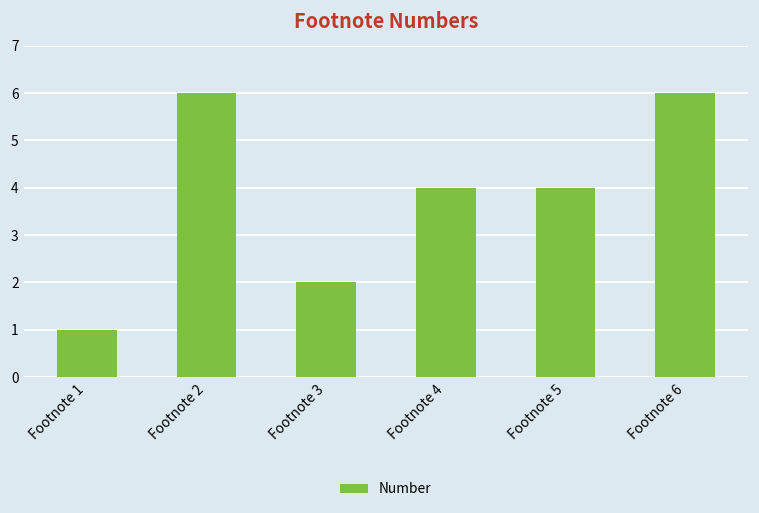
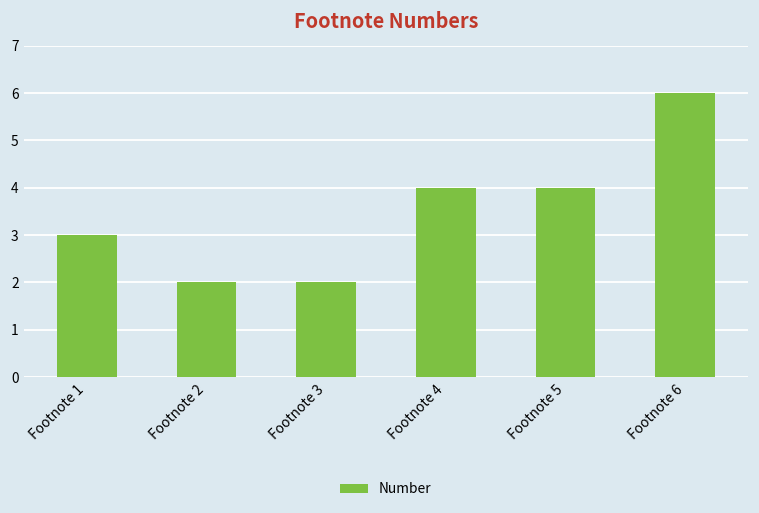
  {
-   "Footnote 1": 1,
-   "Footnote 2": 6,
+   "Footnote 1": 3,
+   "Footnote 2": 2,
    "Footnote 3": 2,
    "Footnote 4": 4,
    "Footnote 5": 4,
    "Footnote 6": 6
  }
